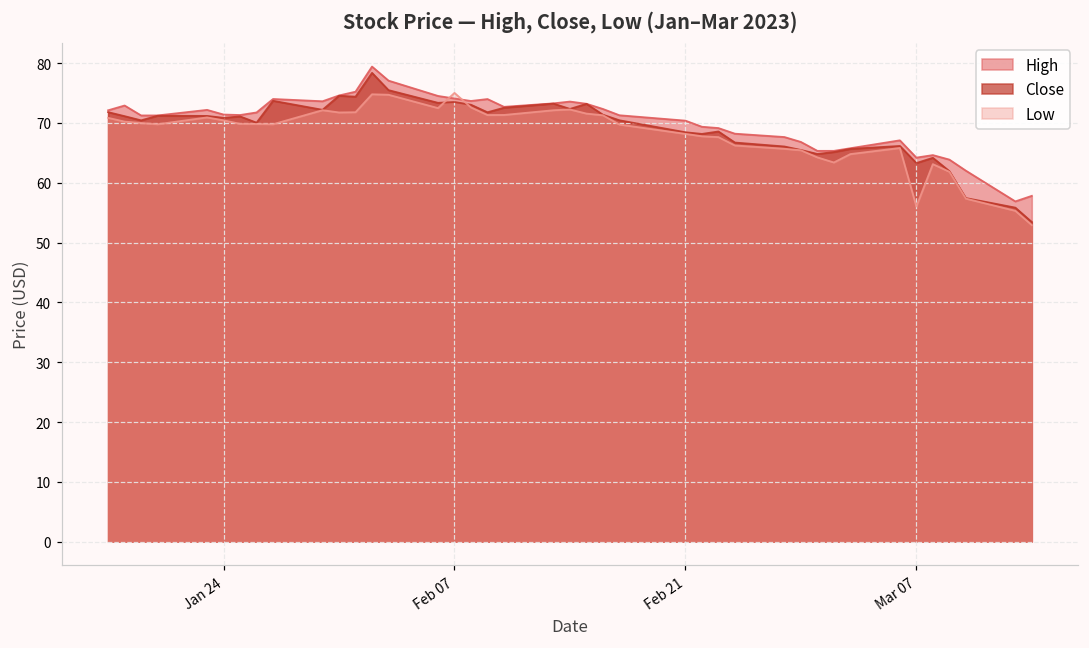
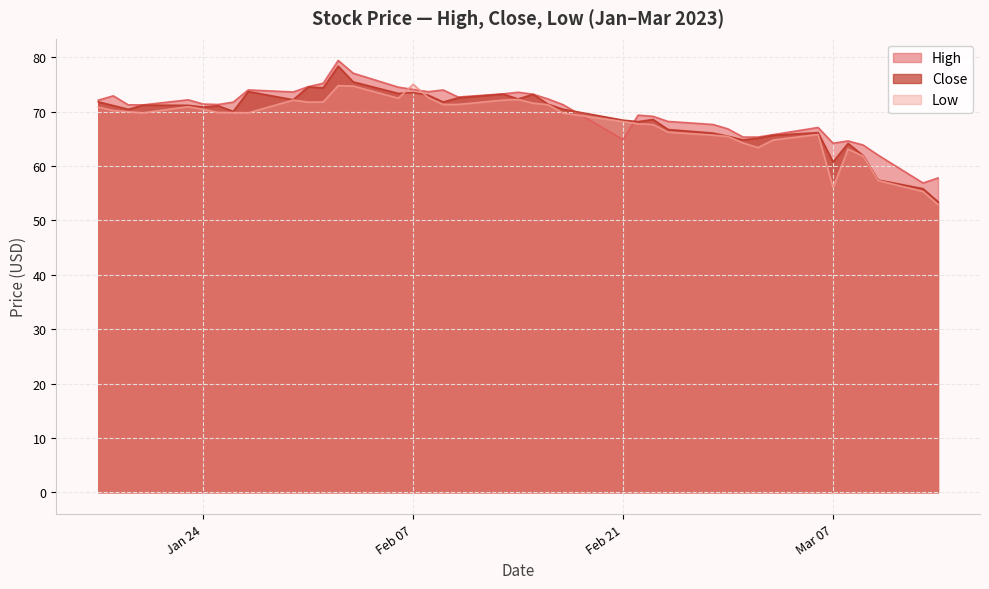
  {
    "High": {
      "Jan 24": 71,
      "Feb 07": 74,
-     "Feb 21": 70,
+     "Feb 21": 65,
      "Mar 07": 64
    },
    "Close": {
      "Feb 07": 74,
-     "Mar 07": 63
+     "Mar 07": 61
    },
    "Low": {
      "Feb 07": 75,
      "Mar 07": 56
    }
  }
